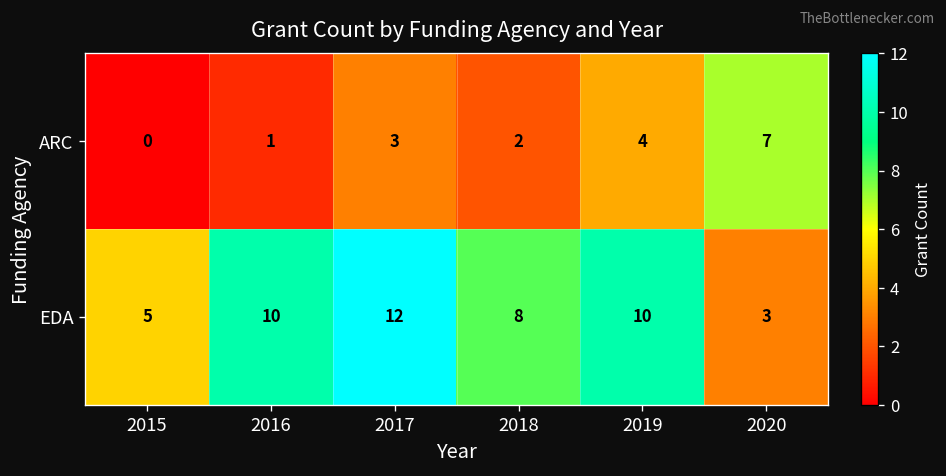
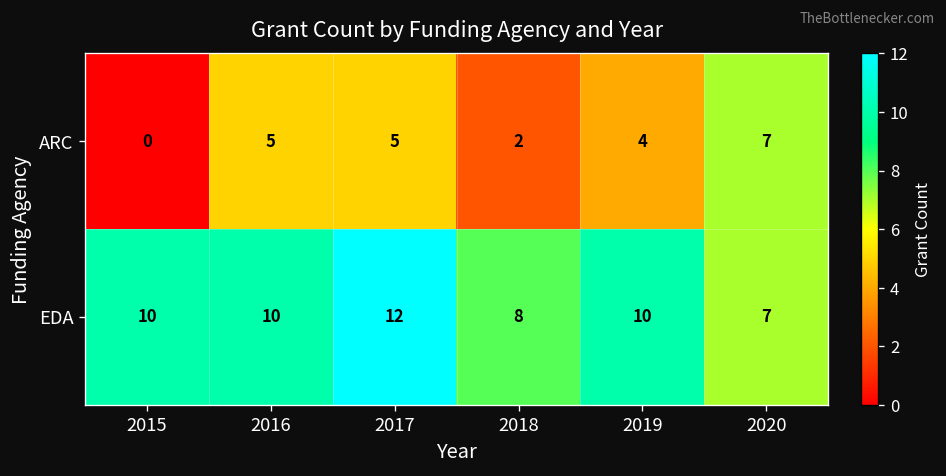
  {
    "ARC": {
      "2015": 0,
-     "2016": 1,
-     "2017": 3,
+     "2016": 5,
+     "2017": 5,
      "2018": 2,
      "2019": 4,
      "2020": 7
    },
    "EDA": {
-     "2015": 5,
+     "2015": 10,
      "2016": 10,
      "2017": 12,
      "2018": 8,
      "2019": 10,
-     "2020": 3
+     "2020": 7
    }
  }
